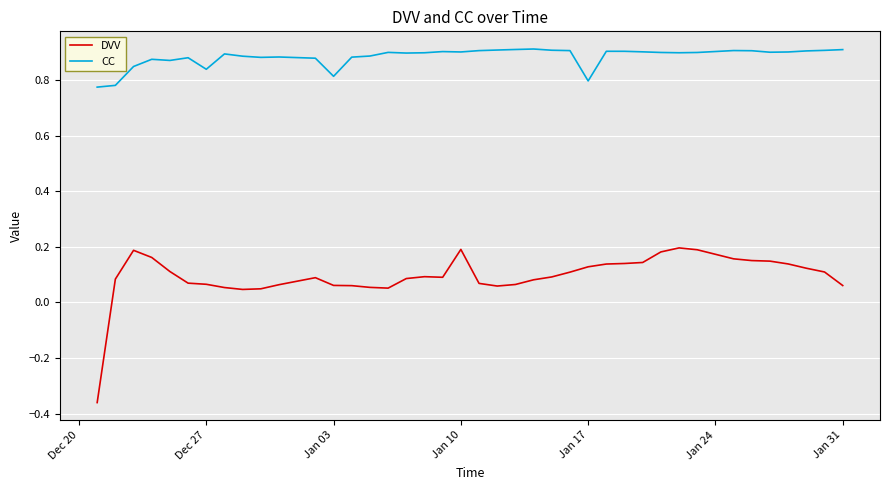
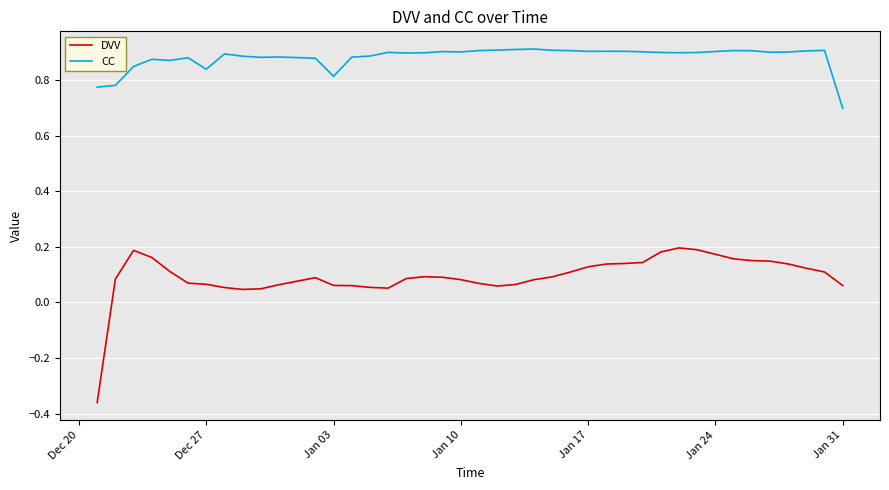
  {
    "DVV": {
      "Dec 27": 0.07,
      "Jan 03": 0.06,
-     "Jan 10": 0.19,
+     "Jan 10": 0.08,
      "Jan 17": 0.13,
      "Jan 31": 0.06
    },
    "CC": {
      "Dec 27": 0.84,
      "Jan 03": 0.81,
      "Jan 10": 0.90,
-     "Jan 17": 0.80,
-     "Jan 31": 0.91
+     "Jan 17": 0.90,
+     "Jan 31": 0.70
    }
  }
